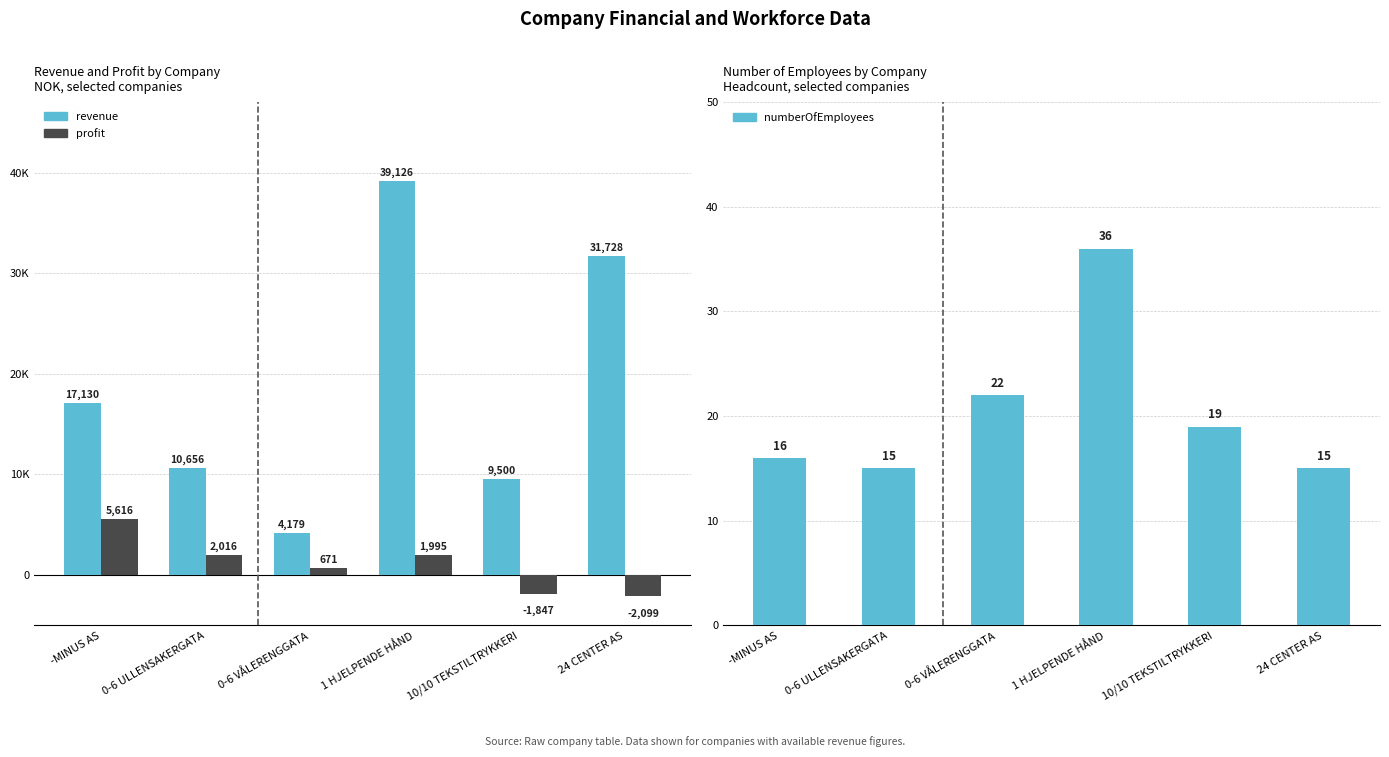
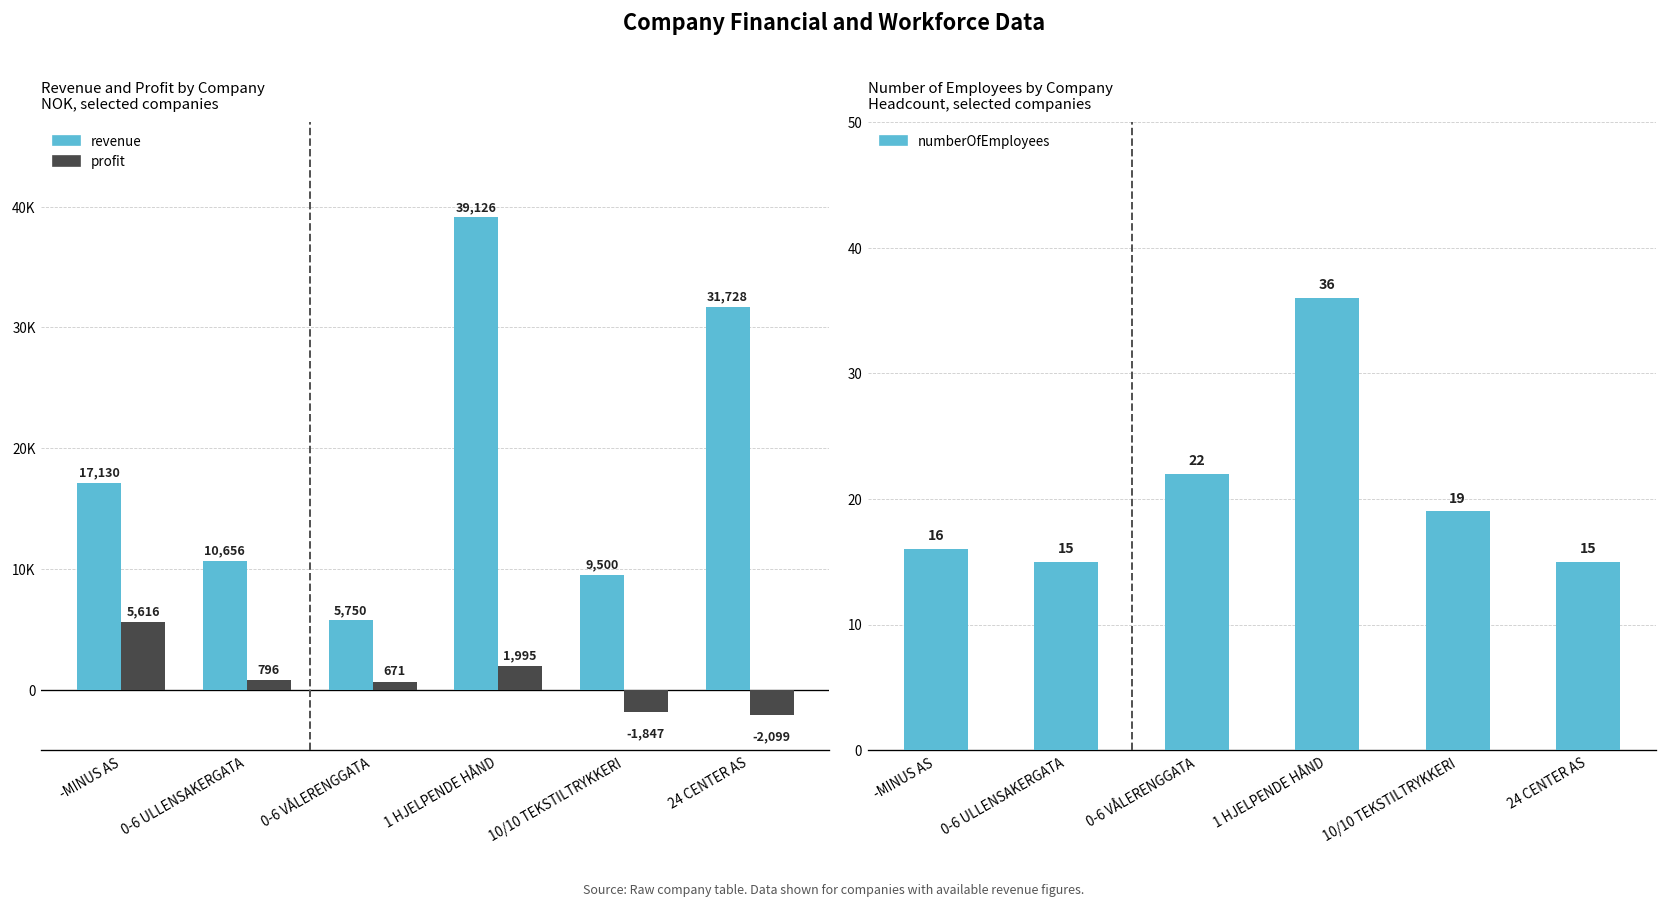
  {
    "Revenue and Profit by Company NOK, selected companies": {
      "revenue": {
        "-MINUS AS": "17,130",
        "0-6 ULLENSAKERGATA": "10,656",
-       "0-6 VÅLERENGGATA": "4,179",
+       "0-6 VÅLERENGGATA": "5,750",
        "1 HJELPENDE HÅND": "39,126",
        "10/10 TEKSTILTRYKKERI": "9,500",
        "24 CENTER AS": "31,728"
      },
      "profit": {
        "-MINUS AS": "5,616",
-       "0-6 ULLENSAKERGATA": "2,016",
+       "0-6 ULLENSAKERGATA": "796",
        "0-6 VÅLERENGGATA": "671",
        "1 HJELPENDE HÅND": "1,995",
        "10/10 TEKSTILTRYKKERI": "-1,847",
        "24 CENTER AS": "-2,099"
      }
    },
    "Number of Employees by Company Headcount, selected companies": {
      "-MINUS AS": "16",
      "0-6 ULLENSAKERGATA": "15",
      "0-6 VÅLERENGGATA": "22",
      "1 HJELPENDE HÅND": "36",
      "10/10 TEKSTILTRYKKERI": "19",
      "24 CENTER AS": "15"
    }
  }
